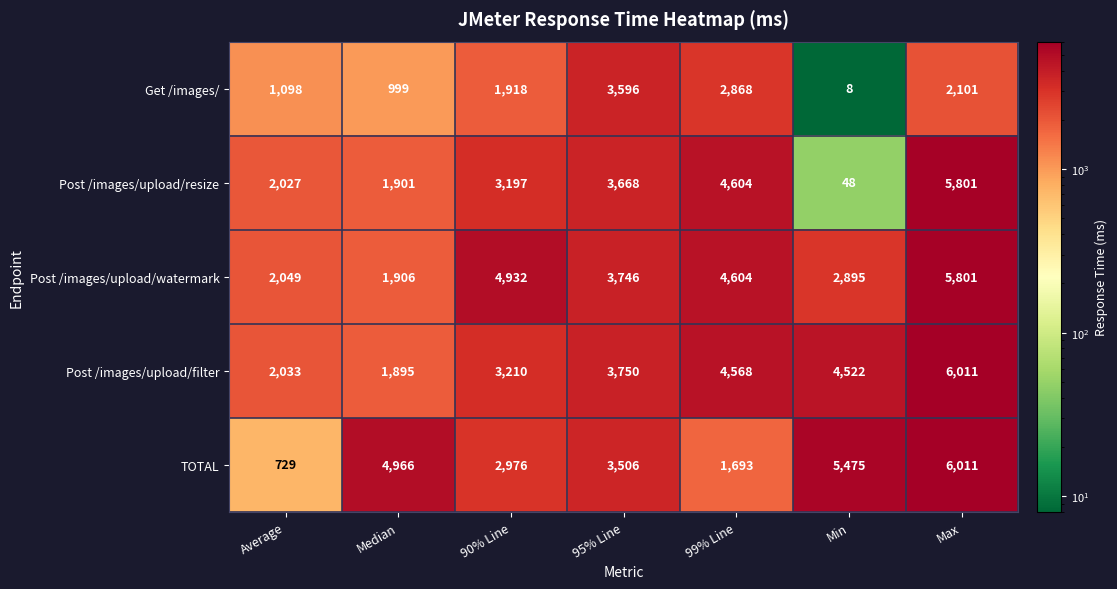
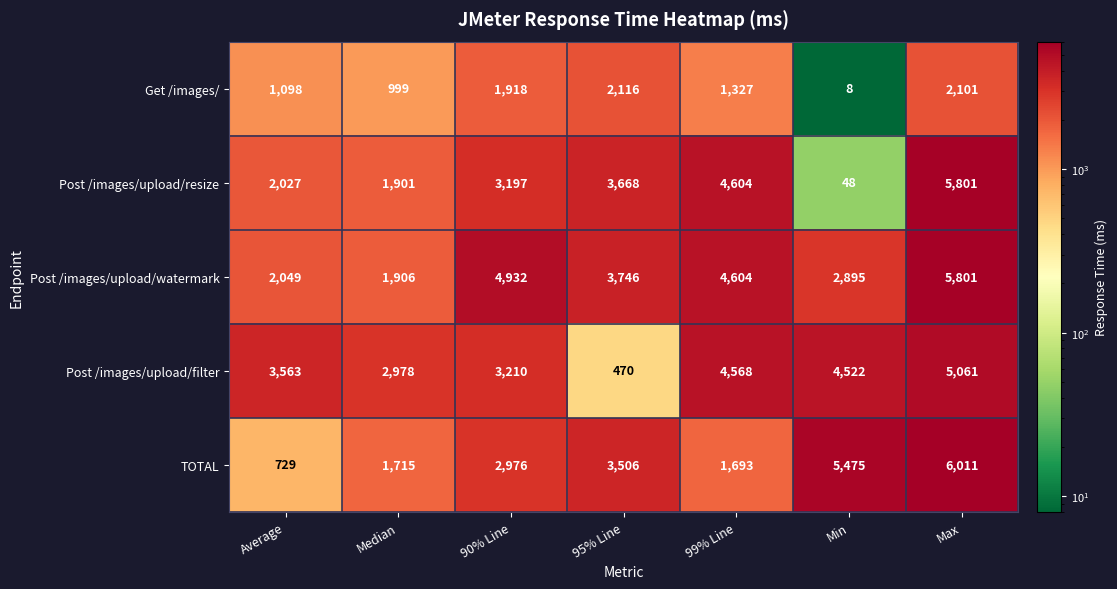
  {
    "Get /images/": {
      "Average": "1,098",
      "Median": "999",
      "90% Line": "1,918",
-     "95% Line": "3,596",
-     "99% Line": "2,868",
+     "95% Line": "2,116",
+     "99% Line": "1,327",
      "Min": "8",
      "Max": "2,101"
    },
    "Post /images/upload/resize": {
      "Average": "2,027",
      "Median": "1,901",
      "90% Line": "3,197",
      "95% Line": "3,668",
      "99% Line": "4,604",
      "Min": "48",
      "Max": "5,801"
    },
    "Post /images/upload/watermark": {
      "Average": "2,049",
      "Median": "1,906",
      "90% Line": "4,932",
      "95% Line": "3,746",
      "99% Line": "4,604",
      "Min": "2,895",
      "Max": "5,801"
    },
    "Post /images/upload/filter": {
-     "Average": "2,033",
-     "Median": "1,895",
+     "Average": "3,563",
+     "Median": "2,978",
      "90% Line": "3,210",
-     "95% Line": "3,750",
+     "95% Line": "470",
      "99% Line": "4,568",
      "Min": "4,522",
-     "Max": "6,011"
+     "Max": "5,061"
    },
    "TOTAL": {
      "Average": "729",
-     "Median": "4,966",
+     "Median": "1,715",
      "90% Line": "2,976",
      "95% Line": "3,506",
      "99% Line": "1,693",
      "Min": "5,475",
      "Max": "6,011"
    }
  }
